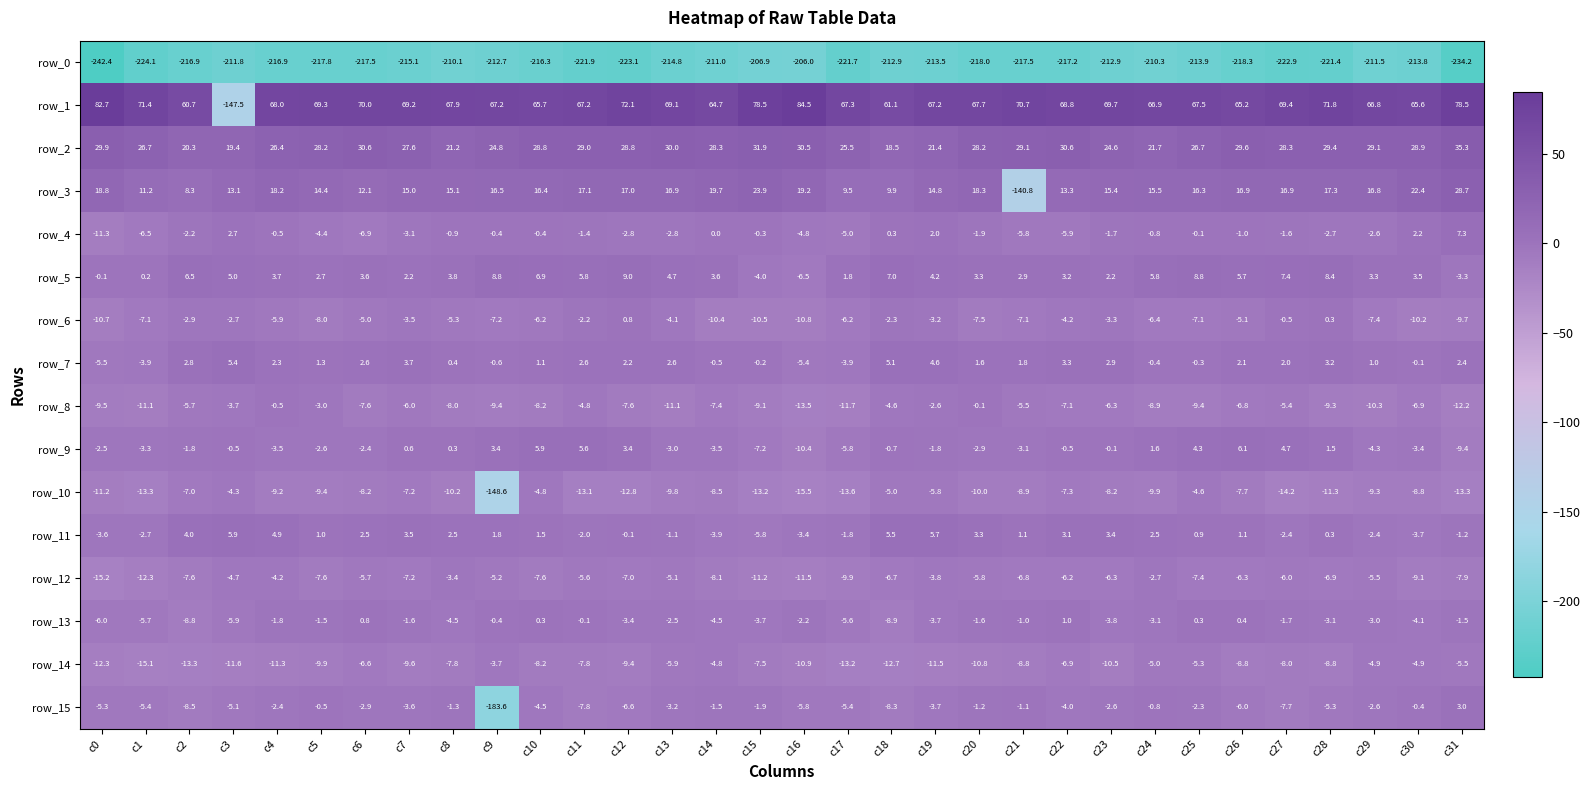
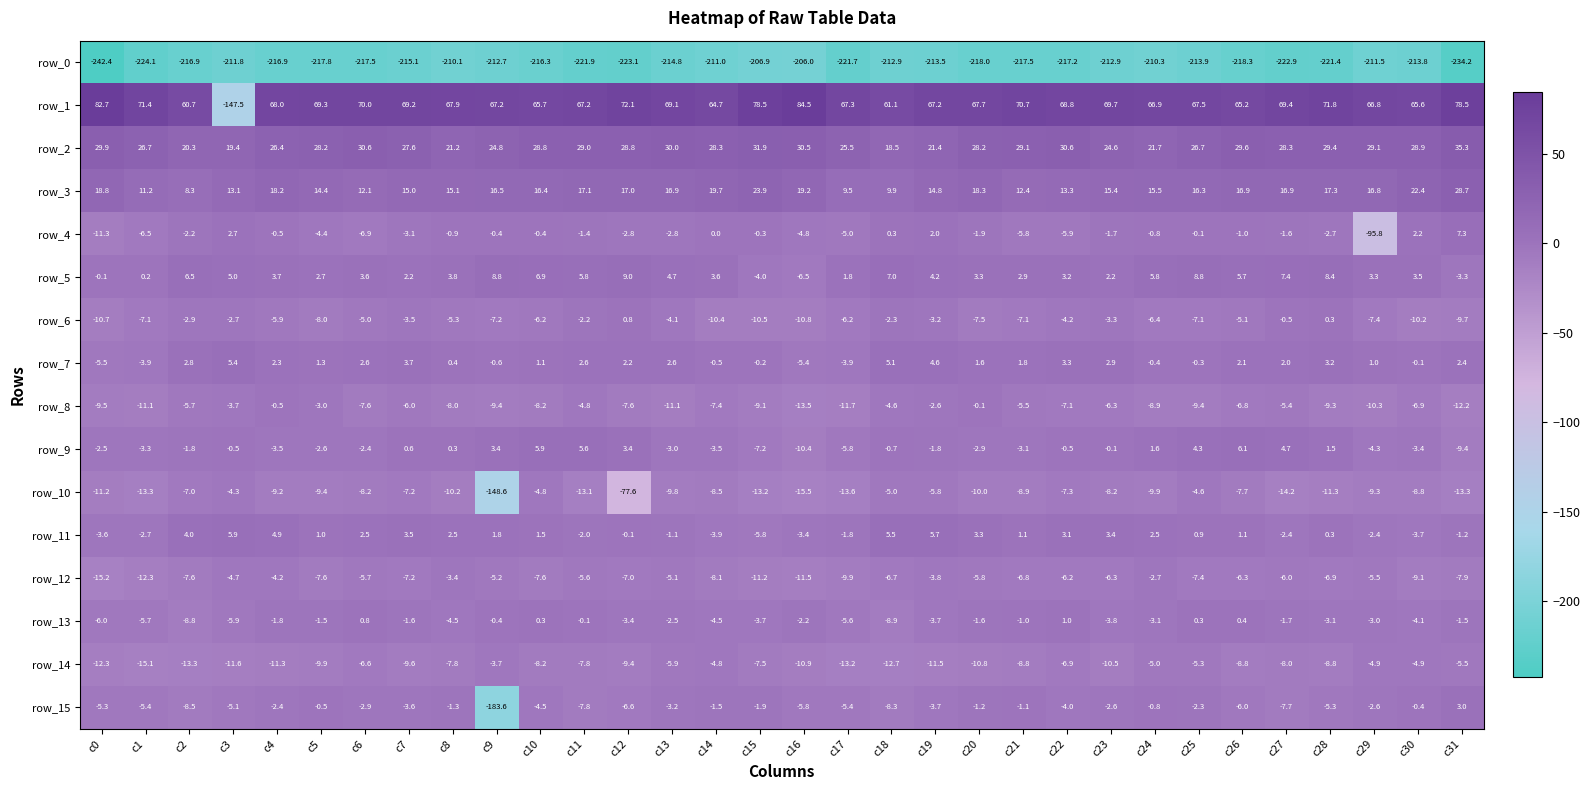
  {
    "row_3": {
      "c0": 18.8,
      "c1": 11.2,
      "c2": 8.3,
      "c3": 13.1,
      "c4": 18.2,
      "c5": 14.4,
      "c6": 12.1,
      "c7": 15.0,
      "c8": 15.1,
      "c9": 16.5,
      "c10": 16.4,
      "c11": 17.1,
      "c12": 17.0,
      "c13": 16.9,
      "c14": 19.7,
      "c15": 23.9,
      "c16": 19.2,
      "c17": 9.5,
      "c18": 9.9,
      "c19": 14.8,
      "c20": 18.3,
-     "c21": -140.8,
+     "c21": 12.4,
      "c22": 13.3,
      "c23": 15.4,
      "c24": 15.5,
      "c25": 16.3,
      "c26": 16.9,
      "c27": 16.9,
      "c28": 17.3,
      "c29": 16.8,
      "c30": 22.4,
      "c31": 28.7
    },
    "row_4": {
      "c0": -11.3,
      "c1": -6.5,
      "c2": -2.2,
      "c3": 2.7,
      "c4": -0.5,
      "c5": -4.4,
      "c6": -6.9,
      "c7": -3.1,
      "c8": -0.9,
      "c9": -0.4,
      "c10": -0.4,
      "c11": -1.4,
      "c12": -2.8,
      "c13": -2.8,
      "c14": 0.0,
      "c15": -0.3,
      "c16": -4.8,
      "c17": -5.0,
      "c18": 0.3,
      "c19": 2.0,
      "c20": -1.9,
      "c21": -5.8,
      "c22": -5.9,
      "c23": -1.7,
      "c24": -0.8,
      "c25": -0.1,
      "c26": -1.0,
      "c27": -1.6,
      "c28": -2.7,
-     "c29": -2.6,
+     "c29": -95.8,
      "c30": 2.2,
      "c31": 7.3
    },
    "row_10": {
      "c0": -11.2,
      "c1": -13.3,
      "c2": -7.0,
      "c3": -4.3,
      "c4": -9.2,
      "c5": -9.4,
      "c6": -8.2,
      "c7": -7.2,
      "c8": -10.2,
      "c9": -148.6,
      "c10": -4.8,
      "c11": -13.1,
-     "c12": -12.8,
+     "c12": -77.6,
      "c13": -9.8,
      "c14": -8.5,
      "c15": -13.2,
      "c16": -15.5,
      "c17": -13.6,
      "c18": -5.0,
      "c19": -5.8,
      "c20": -10.0,
      "c21": -8.9,
      "c22": -7.3,
      "c23": -8.2,
      "c24": -9.9,
      "c25": -4.6,
      "c26": -7.7,
      "c27": -14.2,
      "c28": -11.3,
      "c29": -9.3,
      "c30": -8.8,
      "c31": -13.3
    }
  }
